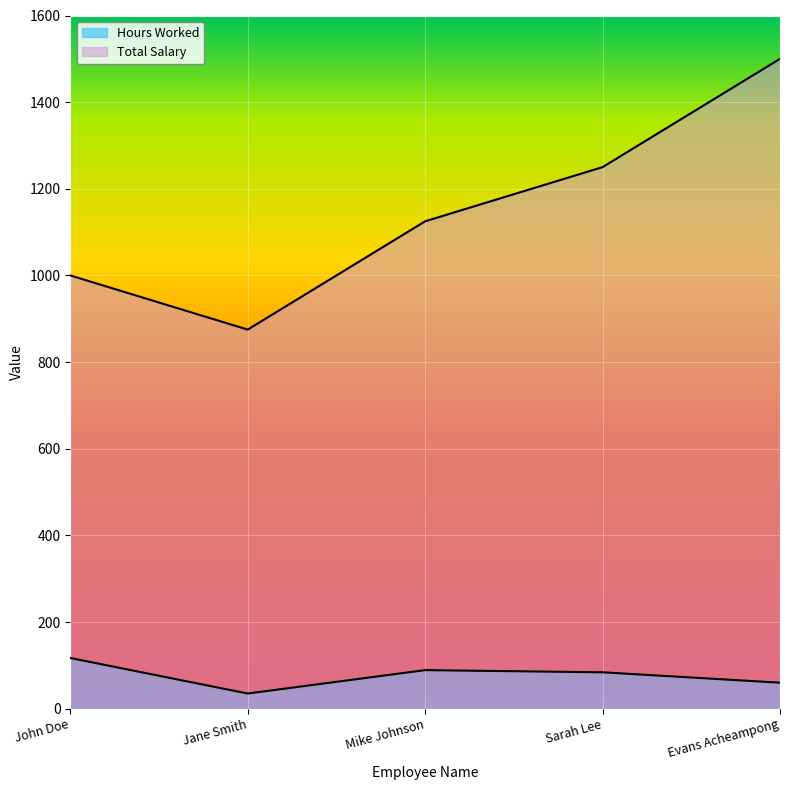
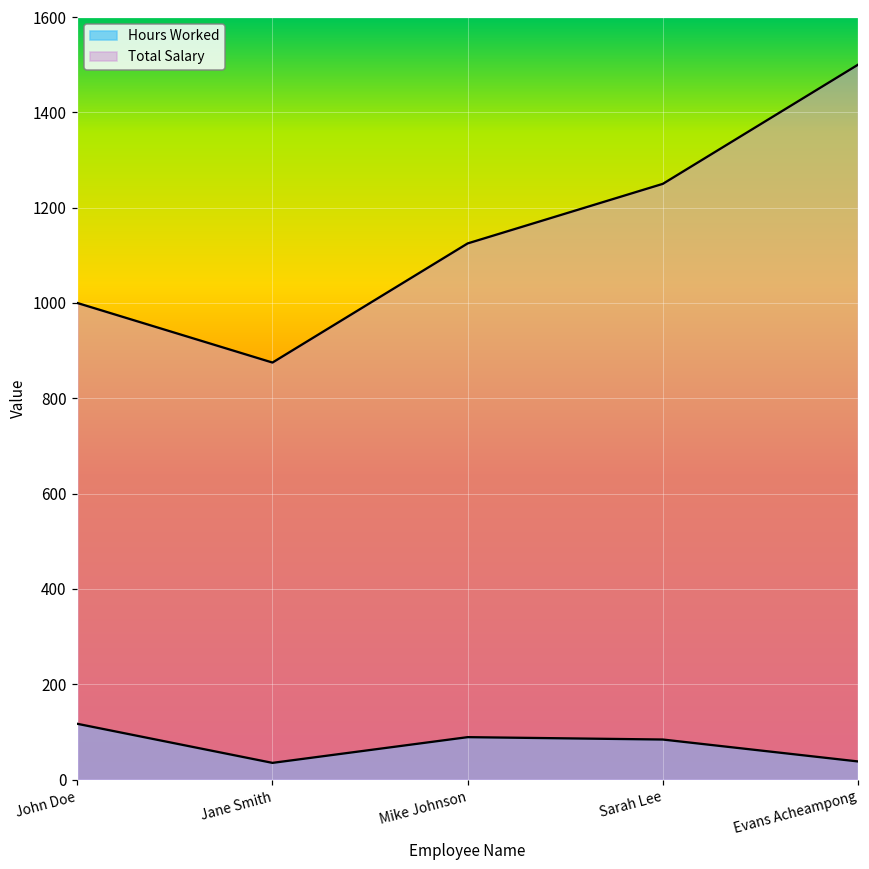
  {
    "Hours Worked": {
      "John Doe": 120,
      "Jane Smith": 40,
      "Mike Johnson": 90,
      "Sarah Lee": 80,
-     "Evans Acheampong": 60
+     "Evans Acheampong": 40
    },
    "Total Salary": {
      "John Doe": 1000,
      "Jane Smith": 880,
      "Mike Johnson": 1130,
      "Sarah Lee": 1250,
      "Evans Acheampong": 1500
    }
  }
